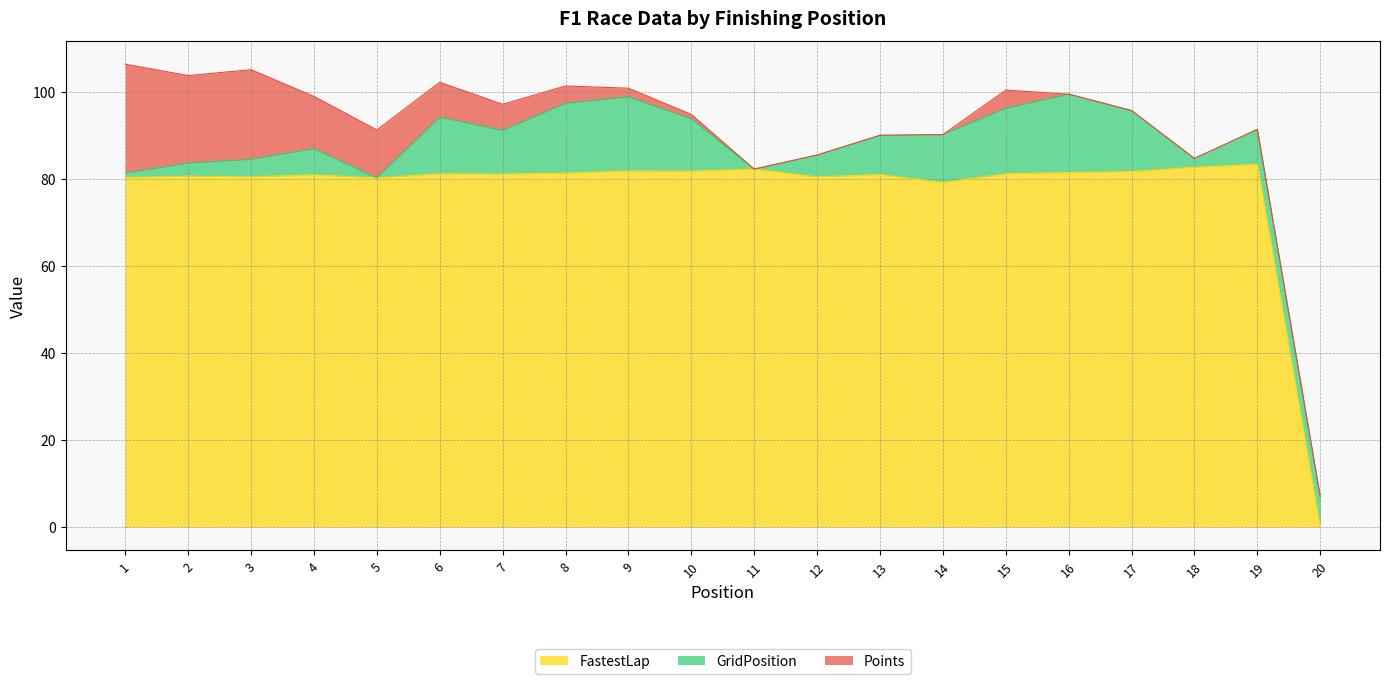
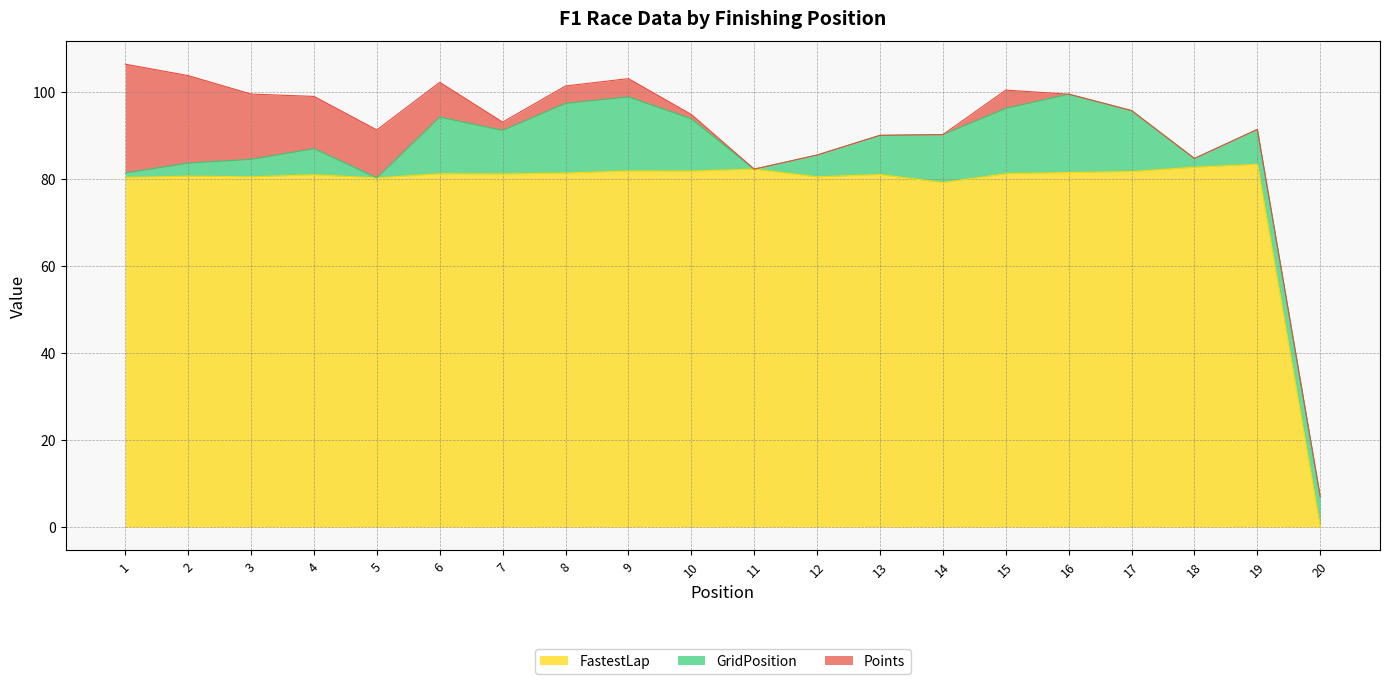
  {
    "FastestLap": {
      "1": 80,
      "2": 81,
      "3": 80,
      "4": 81,
      "6": 81,
      "7": 81,
      "8": 81,
      "9": 82,
      "10": 82,
      "12": 80,
      "13": 81,
      "14": 79,
      "15": 81,
      "16": 81,
      "17": 82,
      "18": 83,
      "19": 83,
      "20": 0
    },
    "GridPosition": {
      "1": 1,
      "2": 3,
      "3": 4,
      "4": 6,
      "6": 13,
      "7": 10,
      "8": 16,
      "9": 17,
      "10": 12,
      "15": 15
    },
    "Points": {
      "1": 25,
      "2": 20,
-     "3": 21,
+     "3": 15,
      "4": 12,
      "5": 11,
      "6": 8,
-     "7": 6,
+     "7": 2,
      "8": 4,
-     "9": 2,
+     "9": 4,
      "10": 1,
      "15": 4
    }
  }
